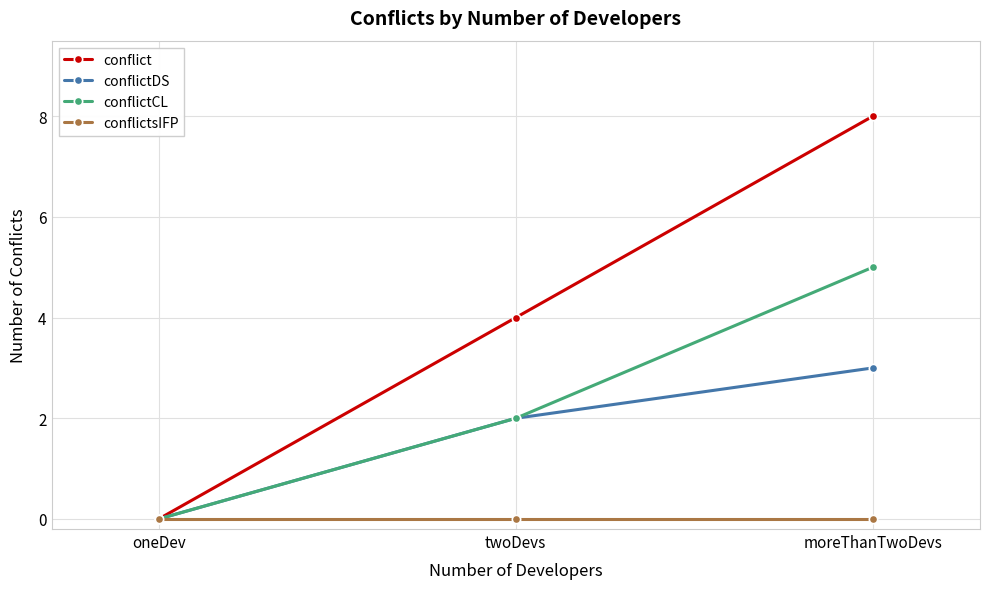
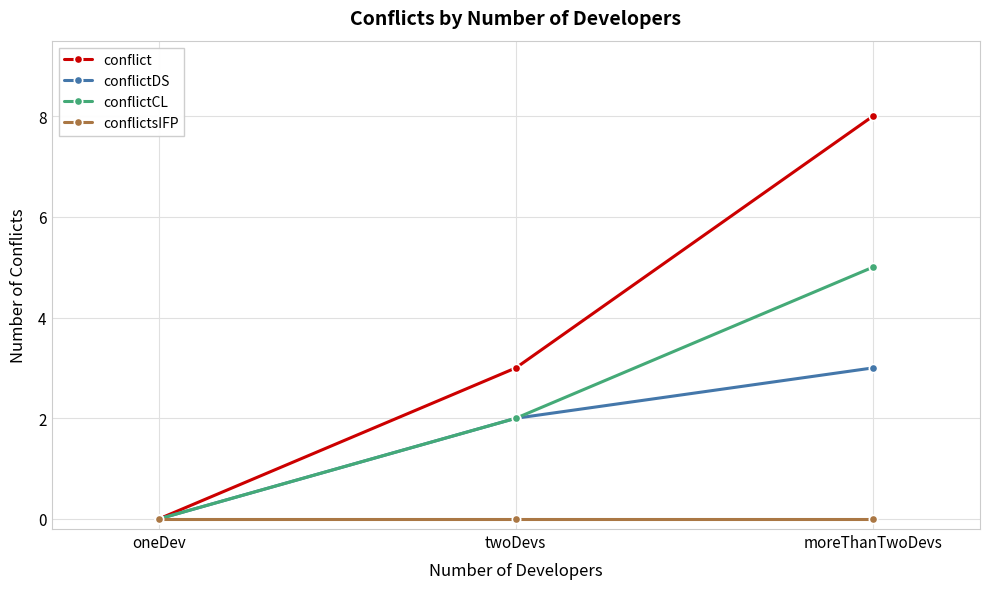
  {
    "conflict": {
-     "twoDevs": 4,
+     "twoDevs": 3,
      "moreThanTwoDevs": 8
    },
    "conflictDS": {
      "moreThanTwoDevs": 3
    },
    "conflictCL": {
      "moreThanTwoDevs": 5
    },
    "conflictsIFP": {
      "twoDevs": 0,
      "moreThanTwoDevs": 0
    }
  }
